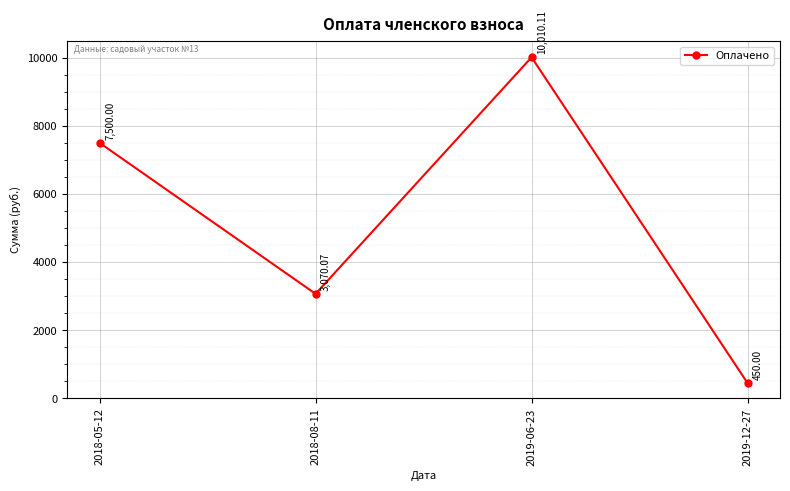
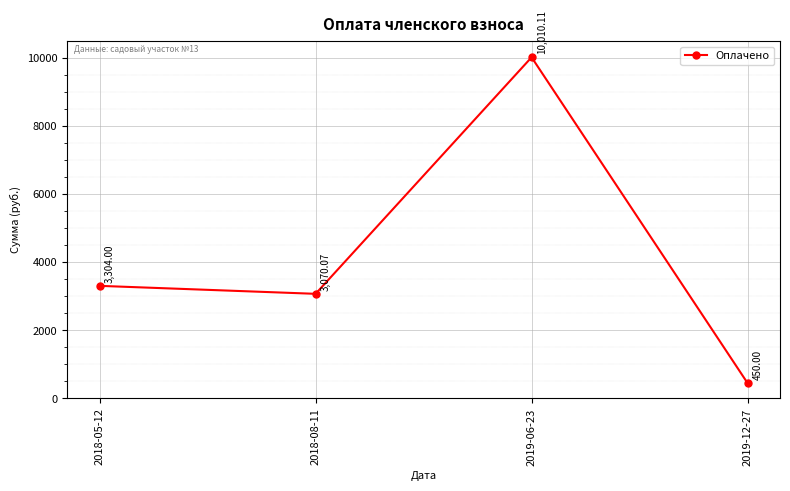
  {
-   "2018-05-12": "7,500.00",
+   "2018-05-12": "3,304.00",
    "2018-08-11": "3,070.07",
    "2019-06-23": "10,010.11",
    "2019-12-27": "450.00"
  }
